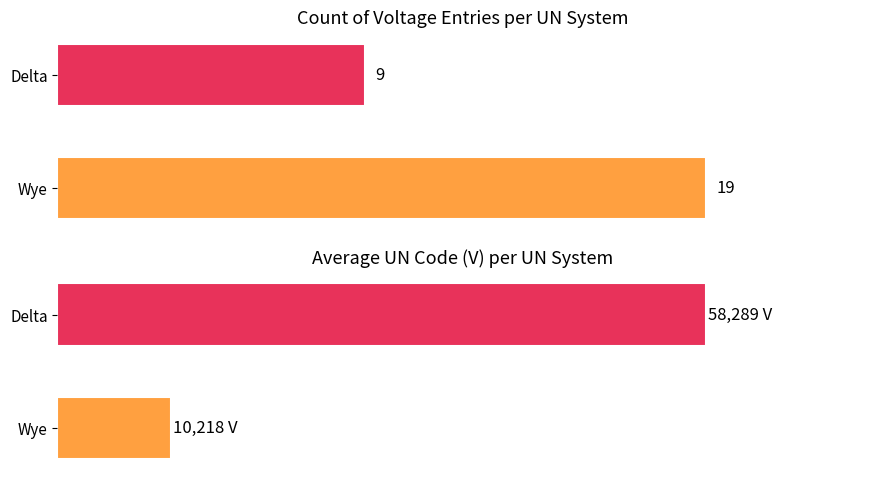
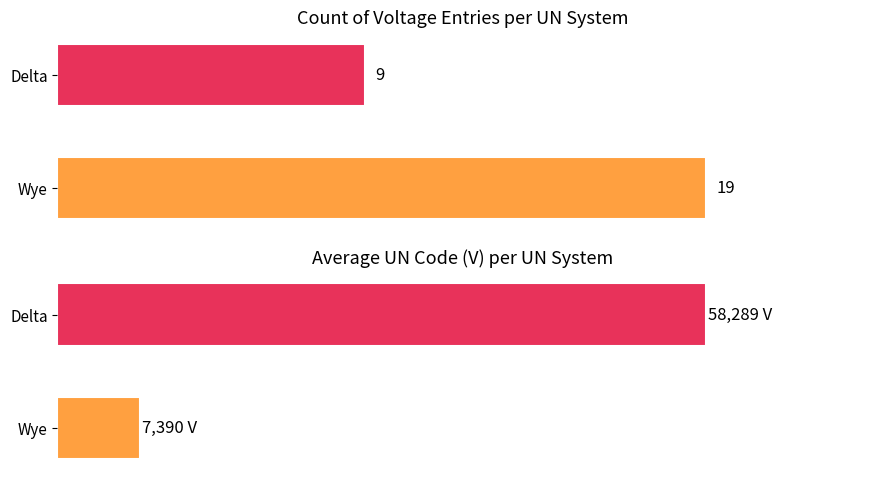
  {
    "Count of Voltage Entries per UN System": {
      "Delta": "9",
      "Wye": "19"
    },
    "Average UN Code (V) per UN System": {
      "Delta": "58,289",
-     "Wye": "10,218"
+     "Wye": "7,390"
    }
  }
